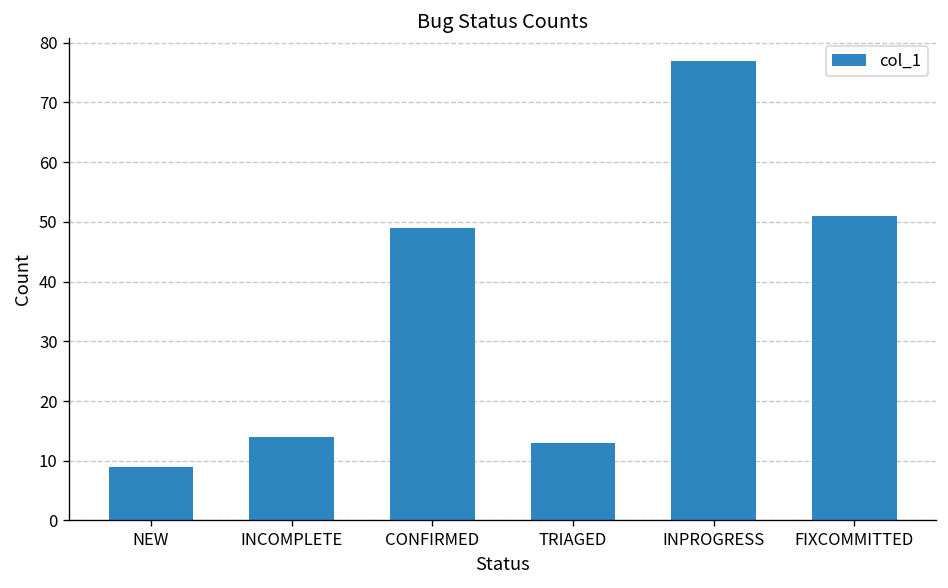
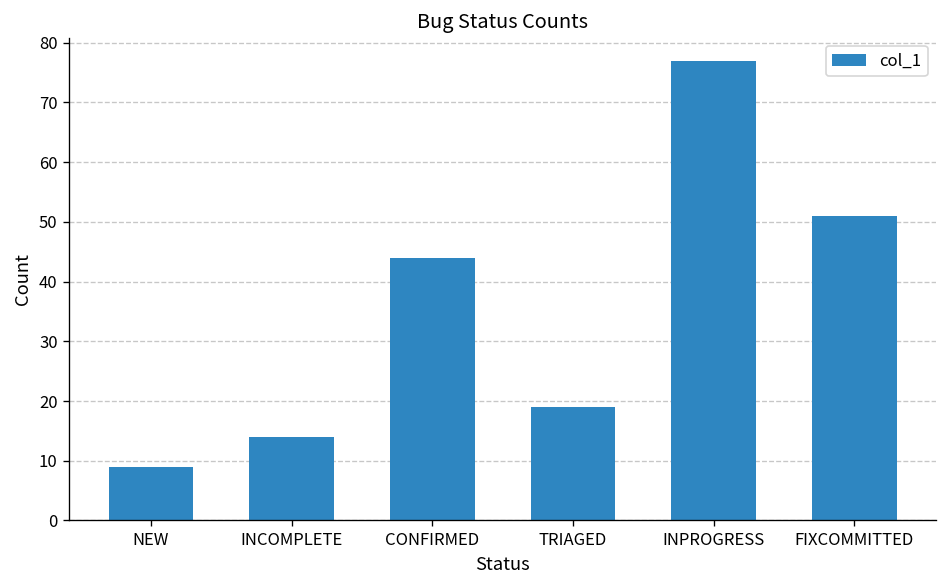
  {
    "NEW": 9,
    "INCOMPLETE": 14,
-   "CONFIRMED": 49,
-   "TRIAGED": 13,
+   "CONFIRMED": 44,
+   "TRIAGED": 19,
    "INPROGRESS": 77,
    "FIXCOMMITTED": 51
  }
